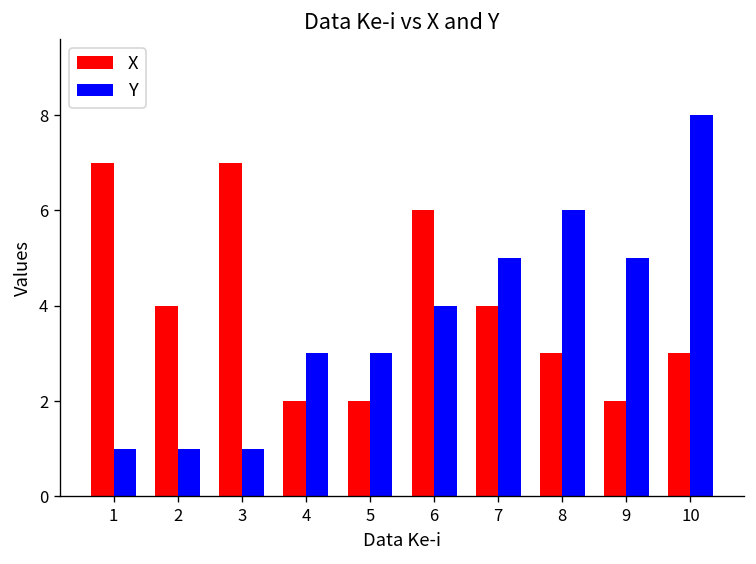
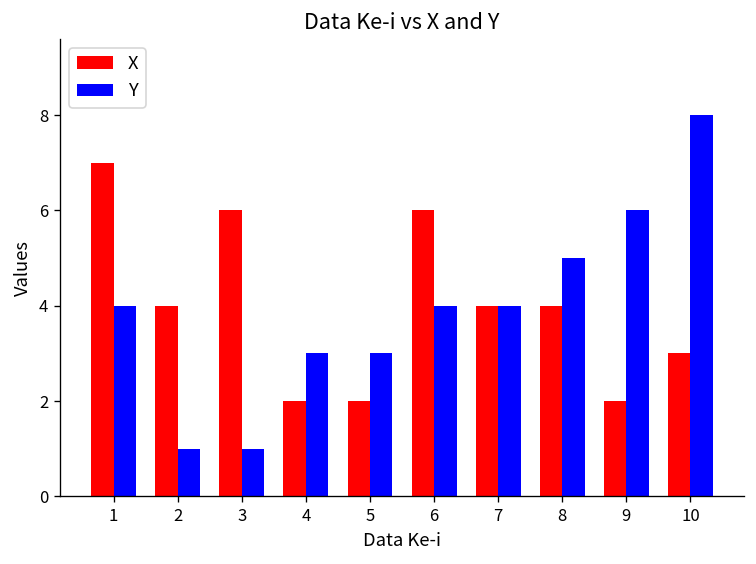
  {
    "X": {
      "1": 7,
      "2": 4,
-     "3": 7,
+     "3": 6,
      "4": 2,
      "5": 2,
      "6": 6,
      "7": 4,
-     "8": 3,
+     "8": 4,
      "9": 2,
      "10": 3
    },
    "Y": {
-     "1": 1,
+     "1": 4,
      "2": 1,
      "3": 1,
      "4": 3,
      "5": 3,
      "6": 4,
-     "7": 5,
-     "8": 6,
-     "9": 5,
+     "7": 4,
+     "8": 5,
+     "9": 6,
      "10": 8
    }
  }
